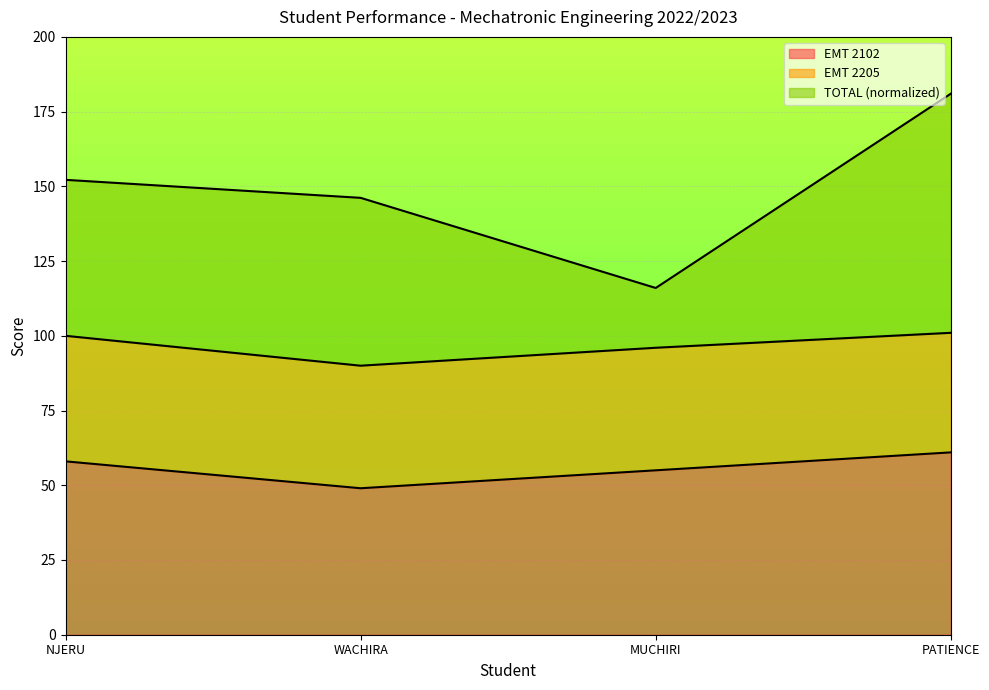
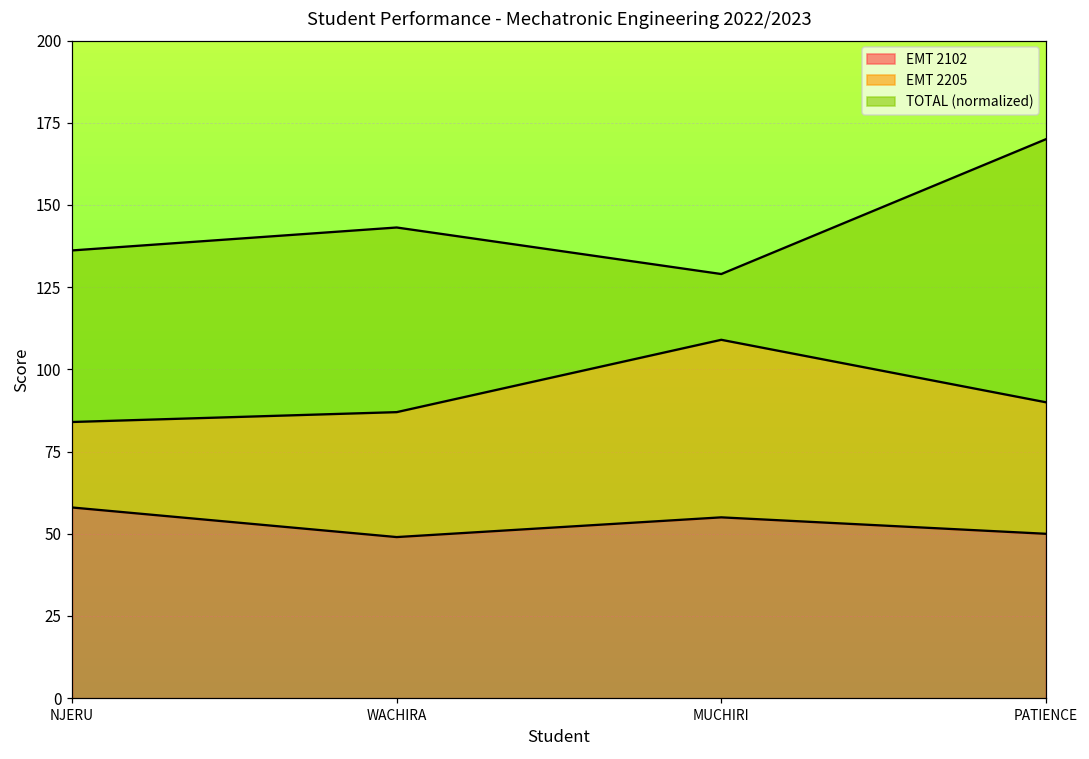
  {
    "EMT 2102": {
      "NJERU": 58,
      "WACHIRA": 49,
      "MUCHIRI": 55,
-     "PATIENCE": 61
+     "PATIENCE": 50
    },
    "EMT 2205": {
-     "NJERU": 42,
-     "WACHIRA": 41,
-     "MUCHIRI": 41,
+     "NJERU": 26,
+     "WACHIRA": 38,
+     "MUCHIRI": 54,
      "PATIENCE": 40
    },
    "TOTAL (normalized)": {
      "NJERU": 52,
      "WACHIRA": 56,
      "MUCHIRI": 20,
      "PATIENCE": 80
    }
  }
